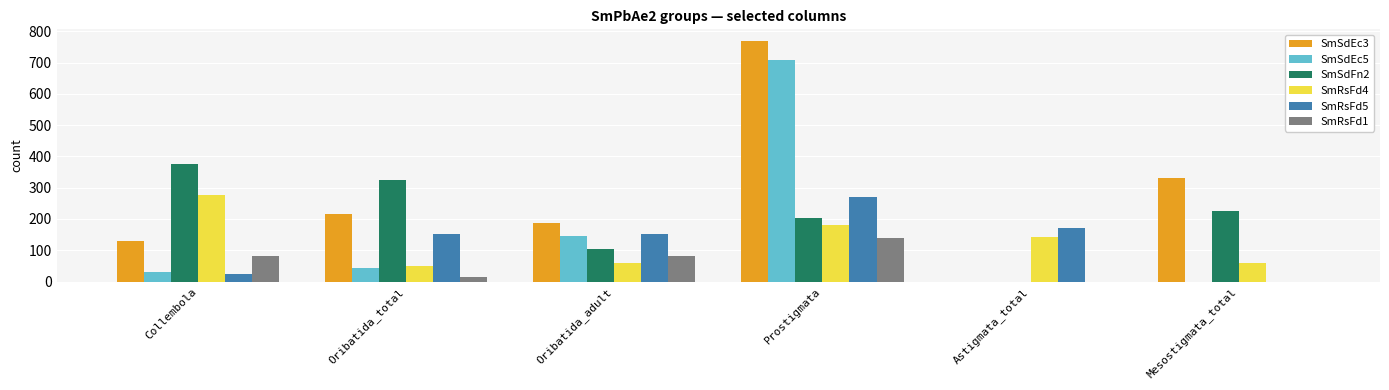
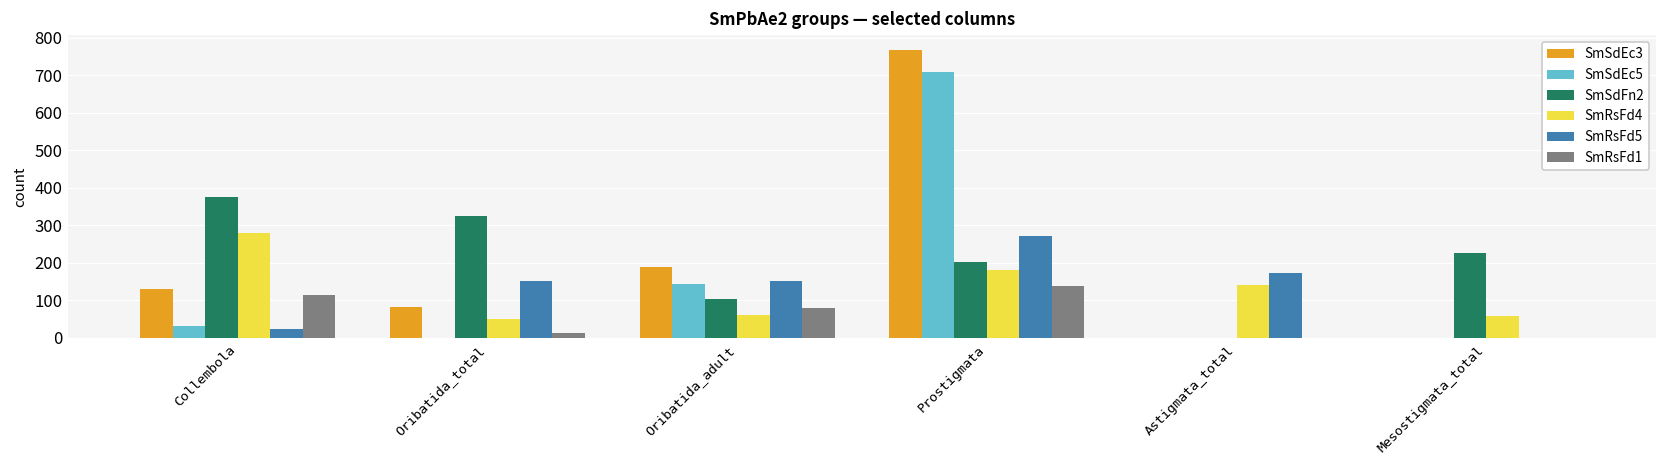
  {
    "SmSdEc3": {
      "Collembola": 130,
-     "Oribatida_total": 220,
+     "Oribatida_total": 80,
      "Oribatida_adult": 190,
      "Prostigmata": 770,
      "Astigmata_total": 0,
-     "Mesostigmata_total": 330
+     "Mesostigmata_total": 0
    },
    "SmSdEc5": {
      "Collembola": 30,
-     "Oribatida_total": 40,
+     "Oribatida_total": 0,
      "Oribatida_adult": 140,
      "Prostigmata": 710,
      "Astigmata_total": 0,
      "Mesostigmata_total": 0
    },
    "SmSdFn2": {
      "Collembola": 380,
      "Oribatida_total": 320,
      "Oribatida_adult": 100,
      "Prostigmata": 200,
      "Astigmata_total": 0,
      "Mesostigmata_total": 230
    },
    "SmRsFd4": {
      "Collembola": 280,
      "Oribatida_total": 50,
      "Oribatida_adult": 60,
      "Prostigmata": 180,
      "Astigmata_total": 140,
      "Mesostigmata_total": 60
    },
    "SmRsFd5": {
      "Collembola": 20,
      "Oribatida_total": 150,
      "Oribatida_adult": 150,
      "Prostigmata": 270,
      "Astigmata_total": 170,
      "Mesostigmata_total": 0
    },
    "SmRsFd1": {
-     "Collembola": 80,
+     "Collembola": 120,
      "Oribatida_total": 10,
      "Oribatida_adult": 80,
      "Prostigmata": 140,
      "Astigmata_total": 0,
      "Mesostigmata_total": 0
    }
  }
